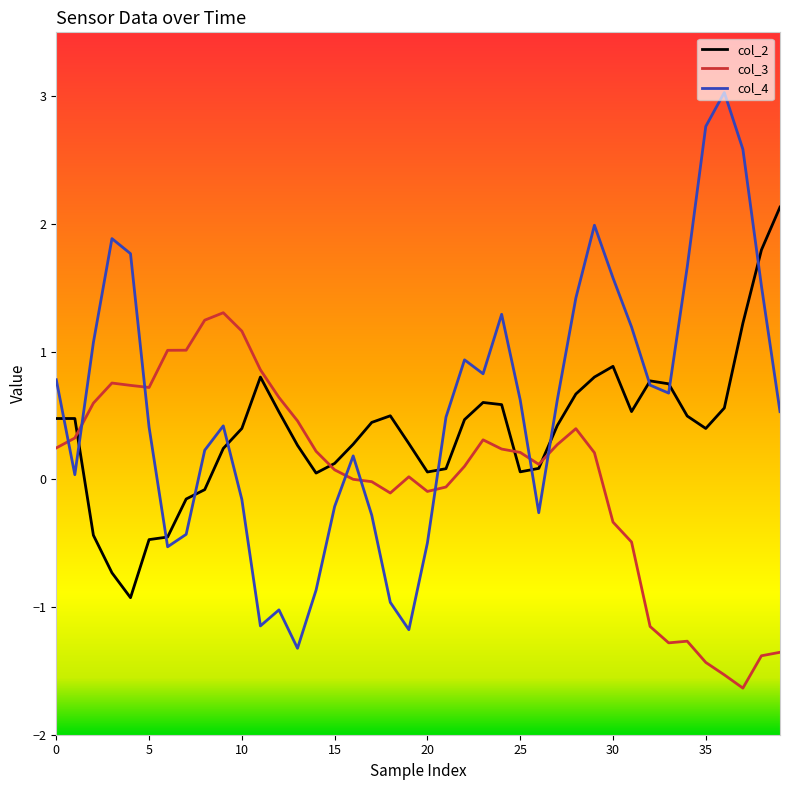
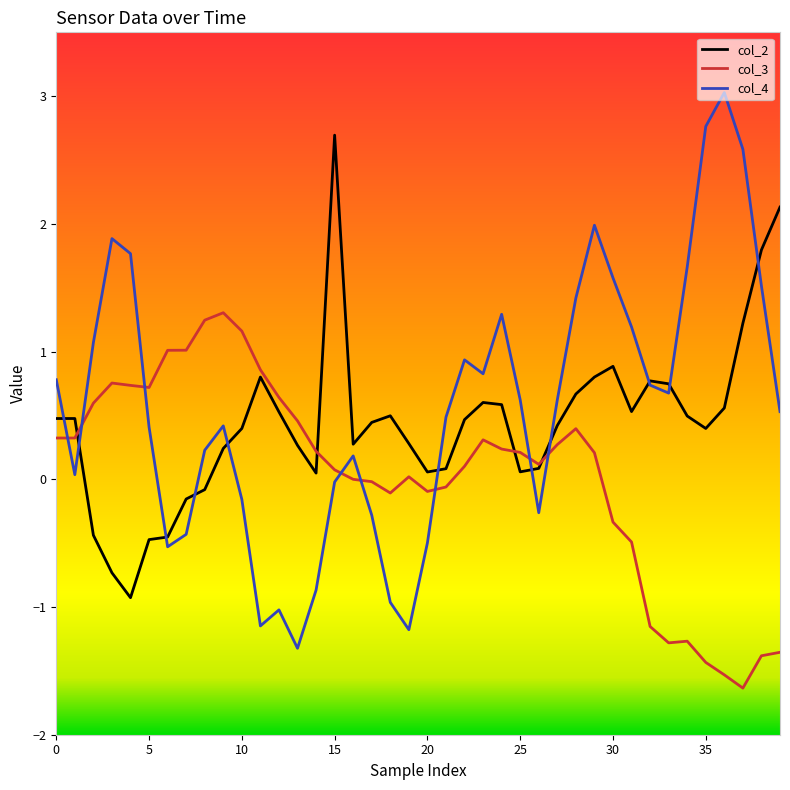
  {
    "col_2": {
      "0": 0.48,
      "5": -0.47,
      "10": 0.40,
-     "15": 0.12,
+     "15": 2.69,
      "20": 0.06,
      "25": 0.06,
      "30": 0.88,
      "35": 0.40
    },
    "col_3": {
-     "0": 0.25,
+     "0": 0.32,
      "5": 0.72,
      "10": 1.16,
      "15": 0.07,
      "20": -0.10,
      "25": 0.21,
      "30": -0.33,
      "35": -1.43
    },
    "col_4": {
      "0": 0.78,
      "5": 0.41,
      "10": -0.16,
-     "15": -0.21,
+     "15": -0.02,
      "20": -0.50,
      "25": 0.62,
      "30": 1.58,
      "35": 2.76
    }
  }
